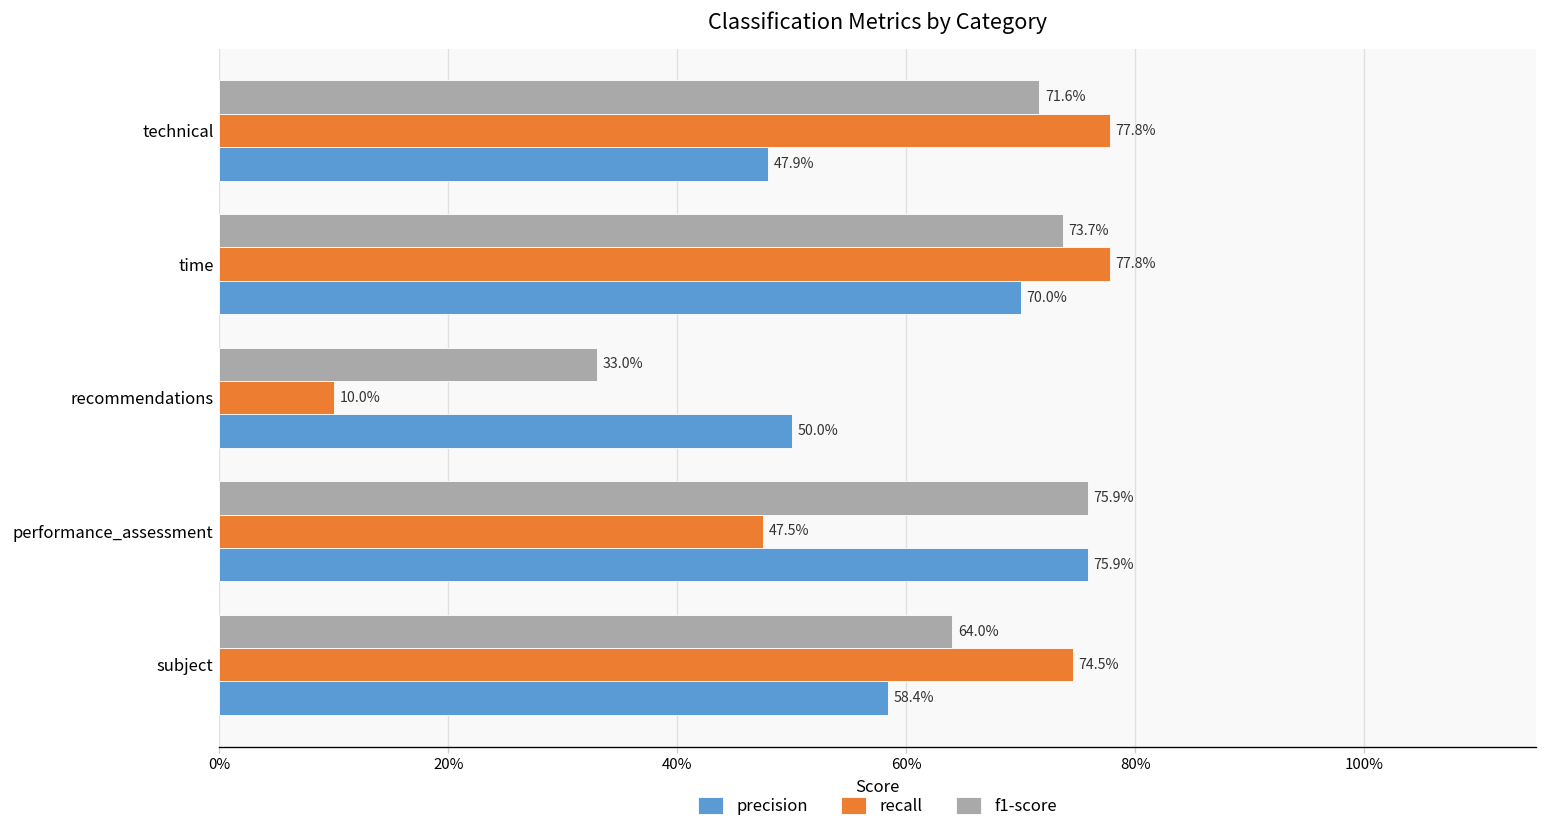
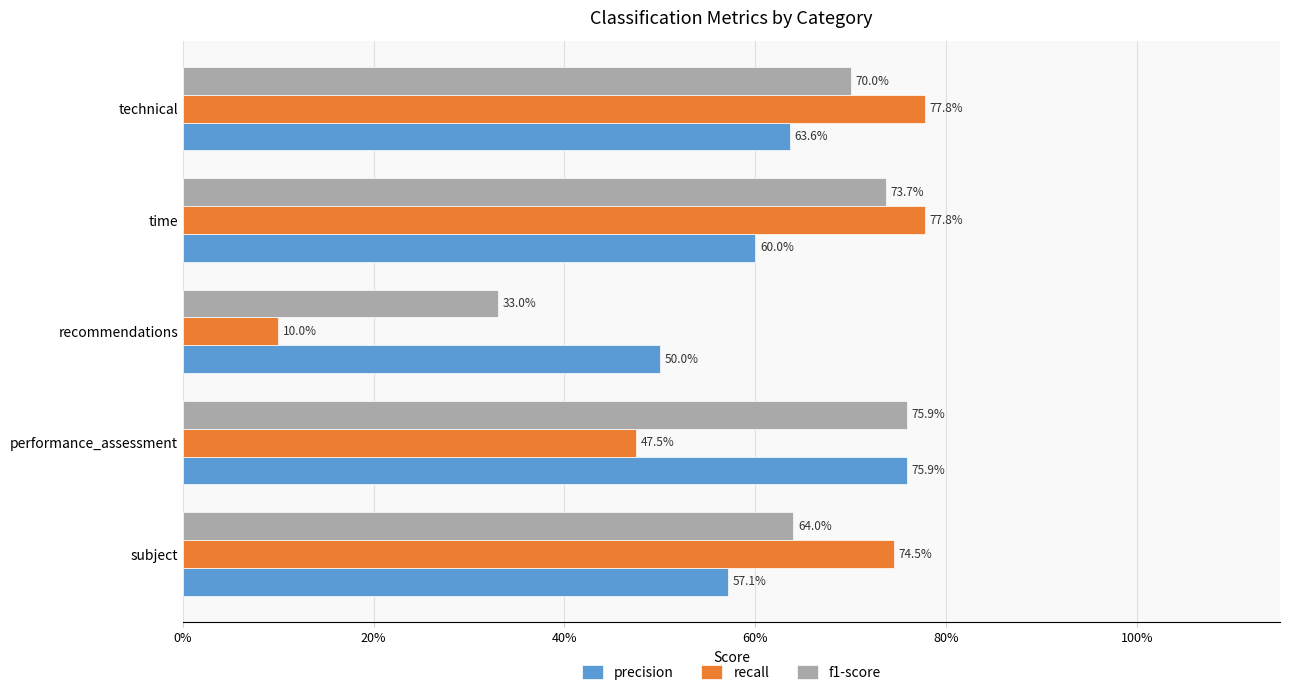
  {
    "precision": {
-     "technical": "47.9%",
-     "time": "70.0%",
+     "technical": "63.6%",
+     "time": "60.0%",
      "recommendations": "50.0%",
      "performance_assessment": "75.9%",
-     "subject": "58.4%"
+     "subject": "57.1%"
    },
    "recall": {
      "technical": "77.8%",
      "time": "77.8%",
      "recommendations": "10.0%",
      "performance_assessment": "47.5%",
      "subject": "74.5%"
    },
    "f1-score": {
-     "technical": "71.6%",
+     "technical": "70.0%",
      "time": "73.7%",
      "recommendations": "33.0%",
      "performance_assessment": "75.9%",
      "subject": "64.0%"
    }
  }
